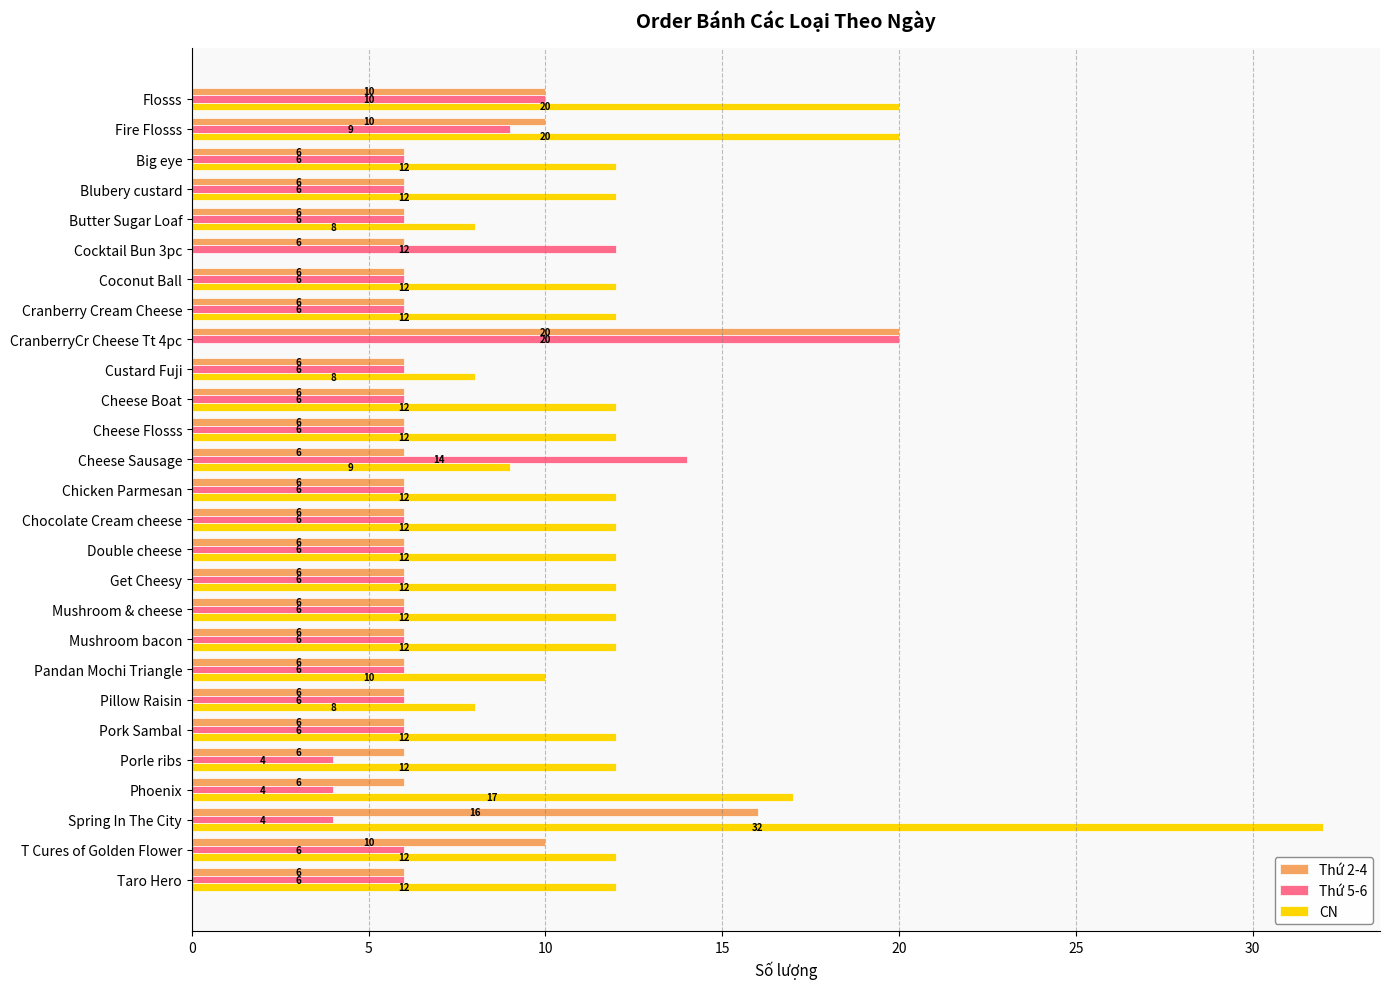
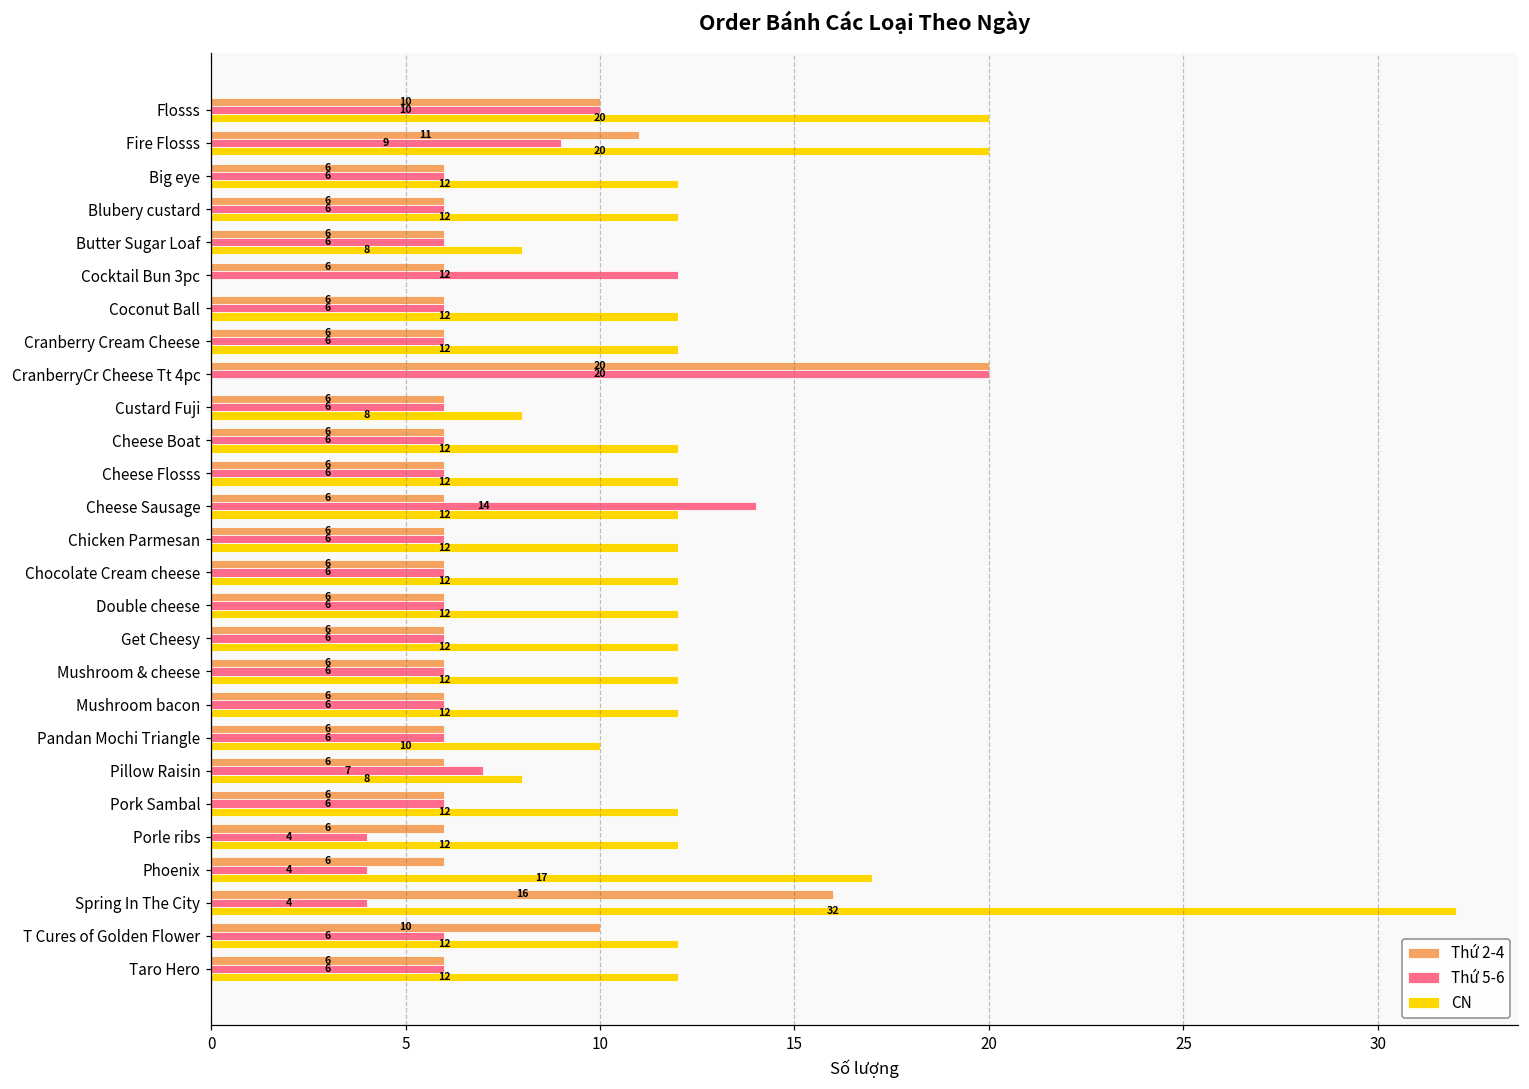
  {
    "Thứ 2-4": {
-     "Fire Flosss": 10,
+     "Fire Flosss": 11,
      "Cocktail Bun 3pc": 6,
      "Cheese Sausage": 6,
      "Pillow Raisin": 6,
      "Porle ribs": 6,
      "Phoenix": 6,
      "Spring In The City": 16,
      "T Cures of Golden Flower": 10
    },
    "Thứ 5-6": {
      "Fire Flosss": 9,
      "Cocktail Bun 3pc": 12,
      "Cheese Sausage": 14,
-     "Pillow Raisin": 6,
+     "Pillow Raisin": 7,
      "Porle ribs": 4,
      "Phoenix": 4,
      "Spring In The City": 4,
      "T Cures of Golden Flower": 6
    },
    "CN": {
      "Flosss": 20,
      "Fire Flosss": 20,
      "Big eye": 12,
      "Blubery custard": 12,
      "Butter Sugar Loaf": 8,
      "Coconut Ball": 12,
      "Cranberry Cream Cheese": 12,
      "Custard Fuji": 8,
      "Cheese Boat": 12,
      "Cheese Flosss": 12,
-     "Cheese Sausage": 9,
+     "Cheese Sausage": 12,
      "Chicken Parmesan": 12,
      "Chocolate Cream cheese": 12,
      "Double cheese": 12,
      "Get Cheesy": 12,
      "Mushroom & cheese": 12,
      "Mushroom bacon": 12,
      "Pandan Mochi Triangle": 10,
      "Pillow Raisin": 8,
      "Pork Sambal": 12,
      "Porle ribs": 12,
      "Phoenix": 17,
      "Spring In The City": 32,
      "T Cures of Golden Flower": 12,
      "Taro Hero": 12
    }
  }
